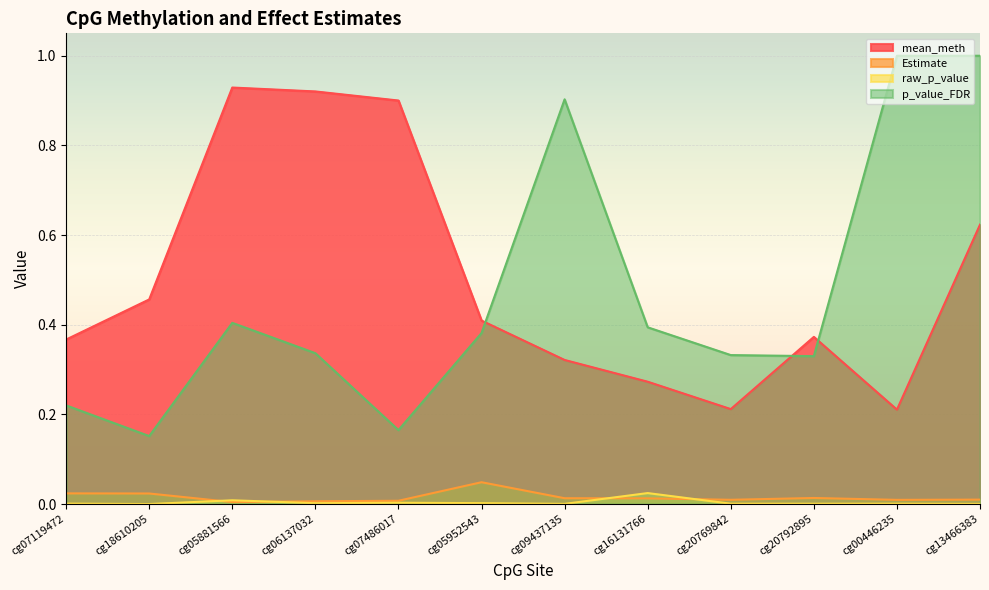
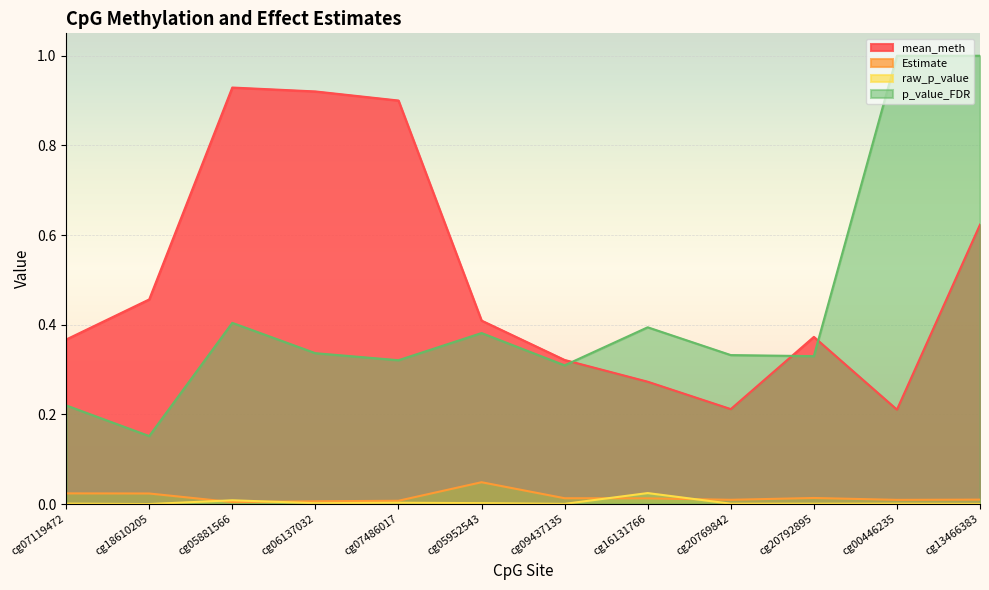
  {
    "mean_meth": {
      "cg07119472": 0.37,
      "cg18610205": 0.46,
      "cg05881566": 0.93,
      "cg06137032": 0.92,
      "cg07486017": 0.90,
      "cg05952543": 0.41,
      "cg09437135": 0.32,
      "cg16131766": 0.27,
      "cg20769842": 0.21,
      "cg20792895": 0.37,
      "cg00446235": 0.21,
      "cg13466383": 0.62
    },
    "Estimate": {
      "cg07119472": 0.02,
      "cg18610205": 0.02,
      "cg05952543": 0.05,
      "cg09437135": 0.01,
      "cg16131766": 0.01,
      "cg20769842": 0.01,
      "cg20792895": 0.01,
      "cg00446235": 0.01,
      "cg13466383": 0.01
    },
    "raw_p_value": {
      "cg07119472": 0.00,
      "cg18610205": 0.00,
      "cg05952543": 0.00,
      "cg09437135": 0.00,
      "cg16131766": 0.02,
      "cg20769842": 0.00,
      "cg20792895": 0.00,
      "cg00446235": 0.00,
      "cg13466383": 0.00
    },
    "p_value_FDR": {
      "cg07119472": 0.22,
      "cg18610205": 0.15,
      "cg05881566": 0.40,
      "cg06137032": 0.34,
-     "cg07486017": 0.17,
+     "cg07486017": 0.32,
      "cg05952543": 0.38,
-     "cg09437135": 0.90,
+     "cg09437135": 0.31,
      "cg16131766": 0.39,
      "cg20769842": 0.33,
      "cg20792895": 0.33,
      "cg13466383": 1.00
    }
  }
